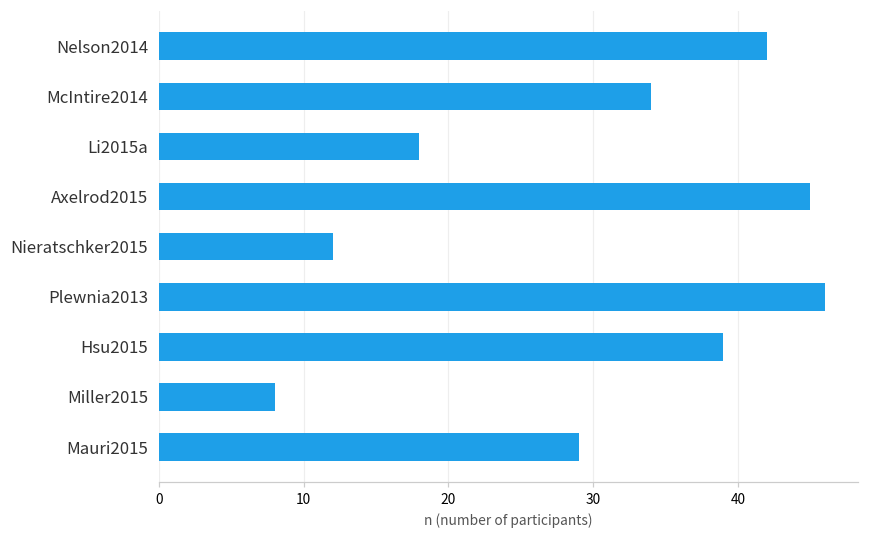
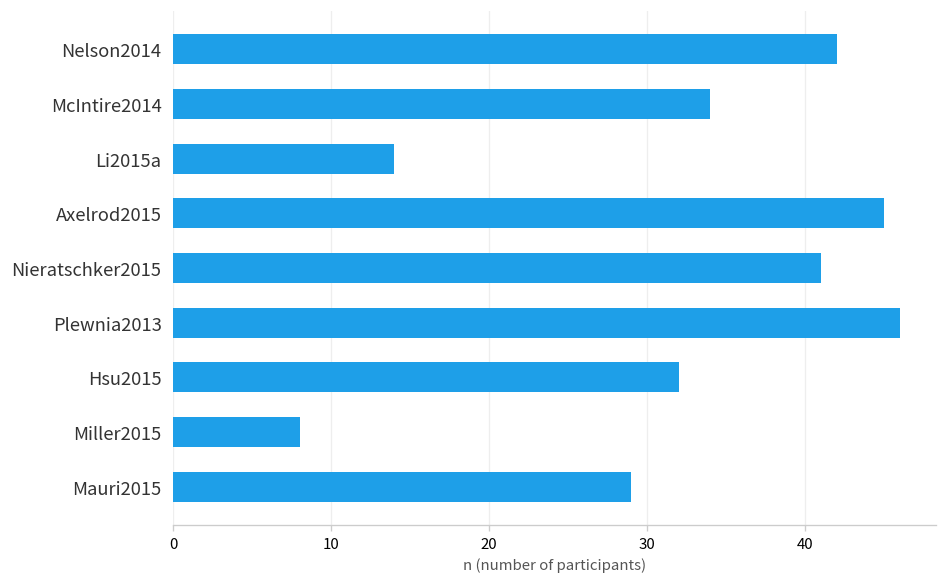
  {
    "Nelson2014": 42,
    "McIntire2014": 34,
-   "Li2015a": 18,
+   "Li2015a": 14,
    "Axelrod2015": 45,
-   "Nieratschker2015": 12,
+   "Nieratschker2015": 41,
    "Plewnia2013": 46,
-   "Hsu2015": 39,
+   "Hsu2015": 32,
    "Miller2015": 8,
    "Mauri2015": 29
  }
